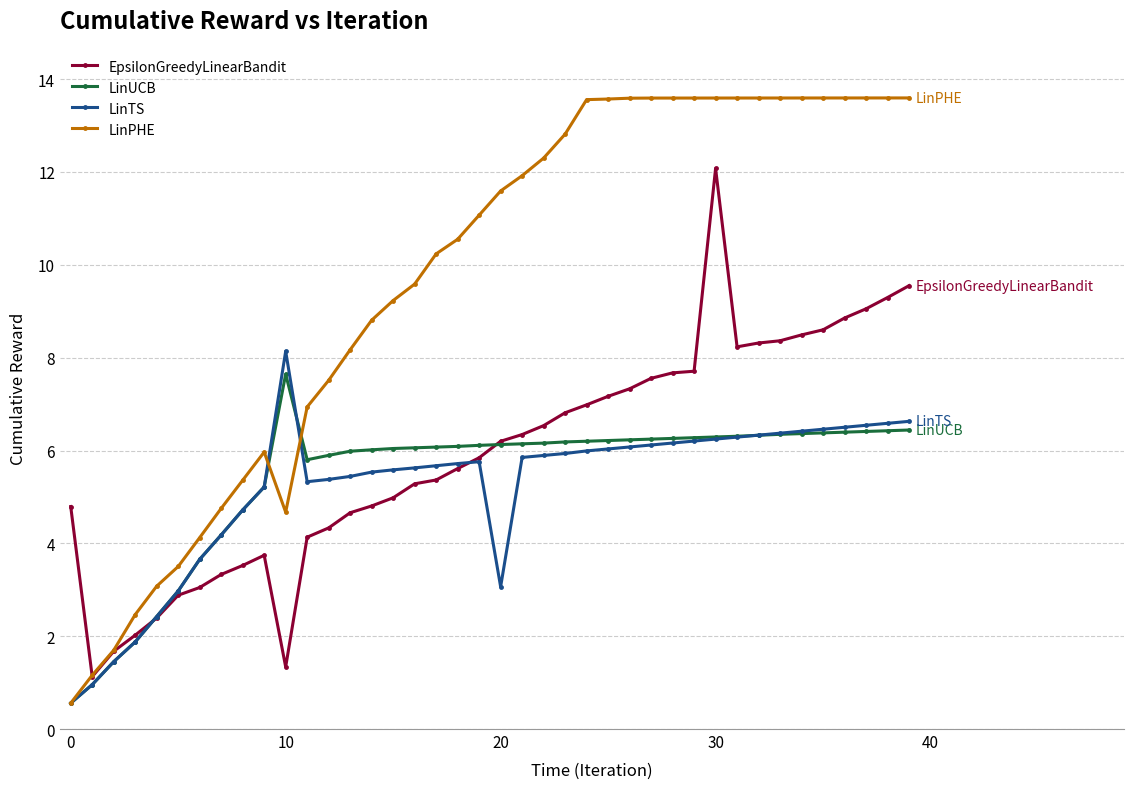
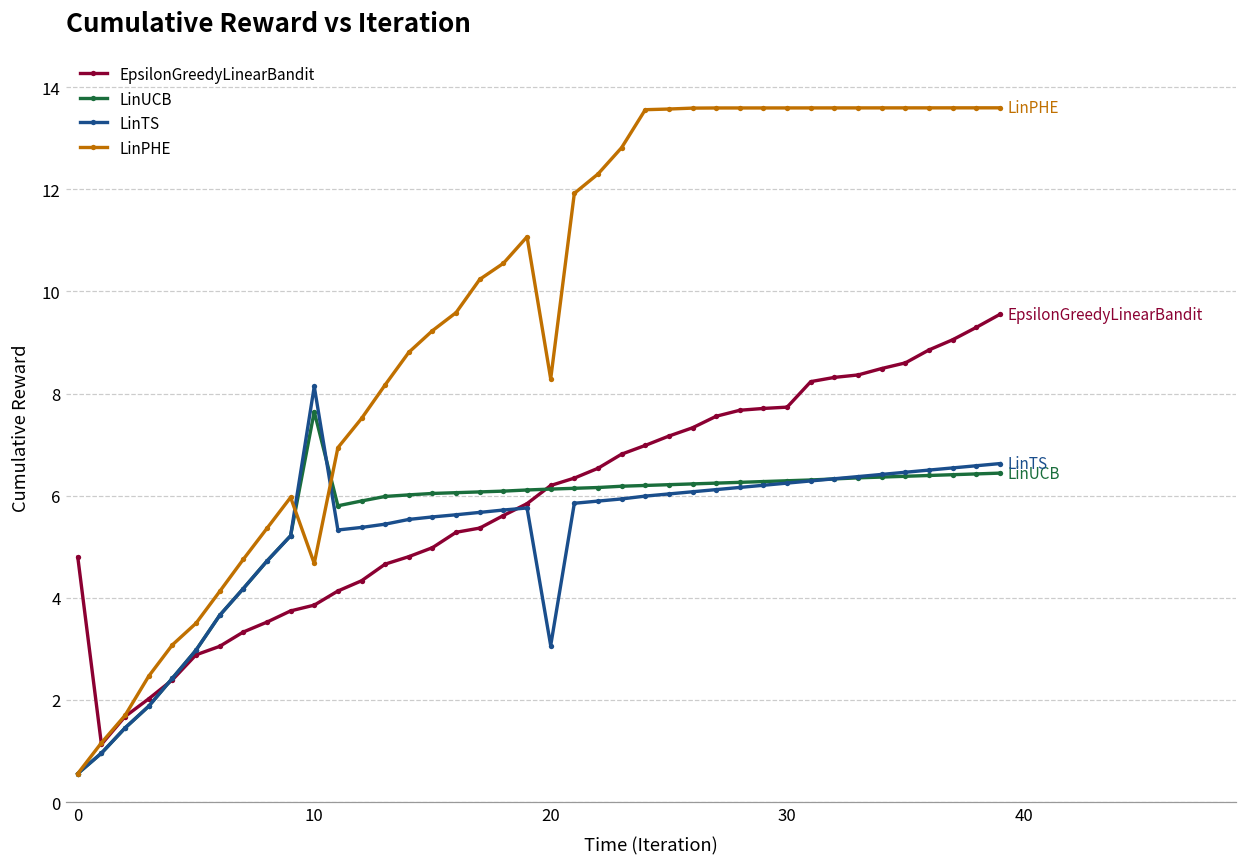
  {
    "EpsilonGreedyLinearBandit": {
      "0": 4.8,
-     "10": 1.3,
+     "10": 3.9,
      "20": 6.2,
-     "30": 12.1
+     "30": 7.7
    },
    "LinUCB": {
      "10": 7.6,
      "20": 6.1
    },
    "LinTS": {
      "10": 8.1,
      "20": 3.1
    },
    "LinPHE": {
      "10": 4.7,
-     "20": 11.6,
+     "20": 8.3,
      "30": 13.6
    }
  }
